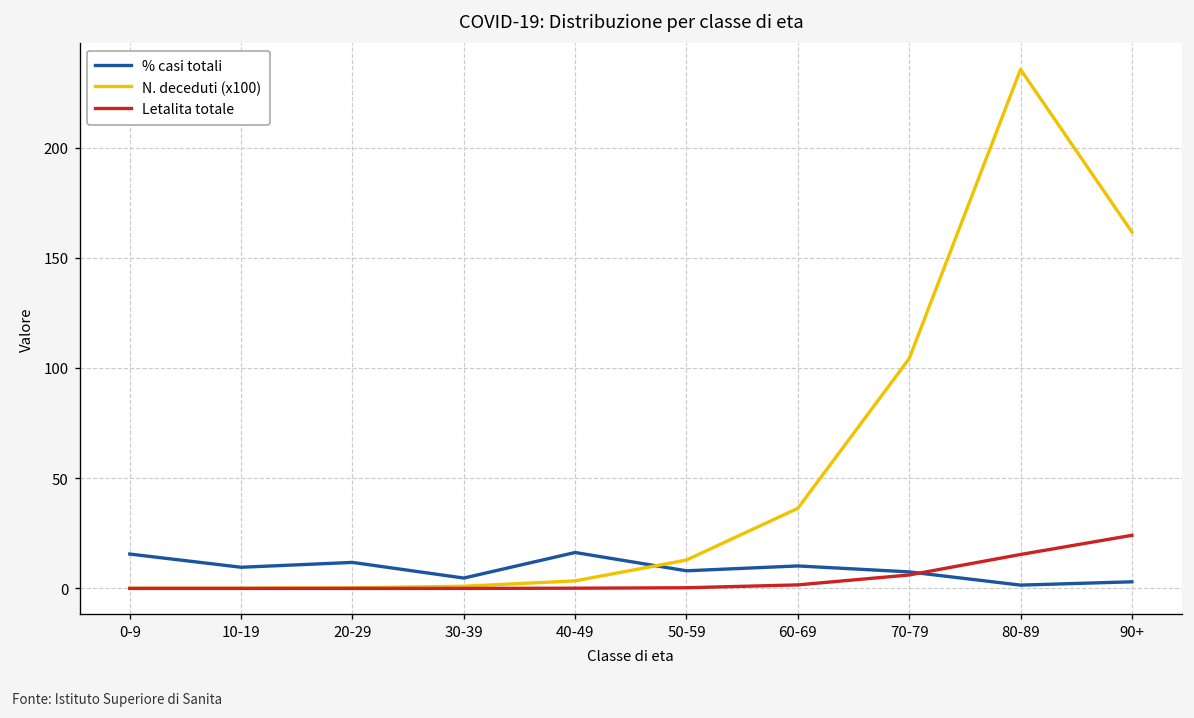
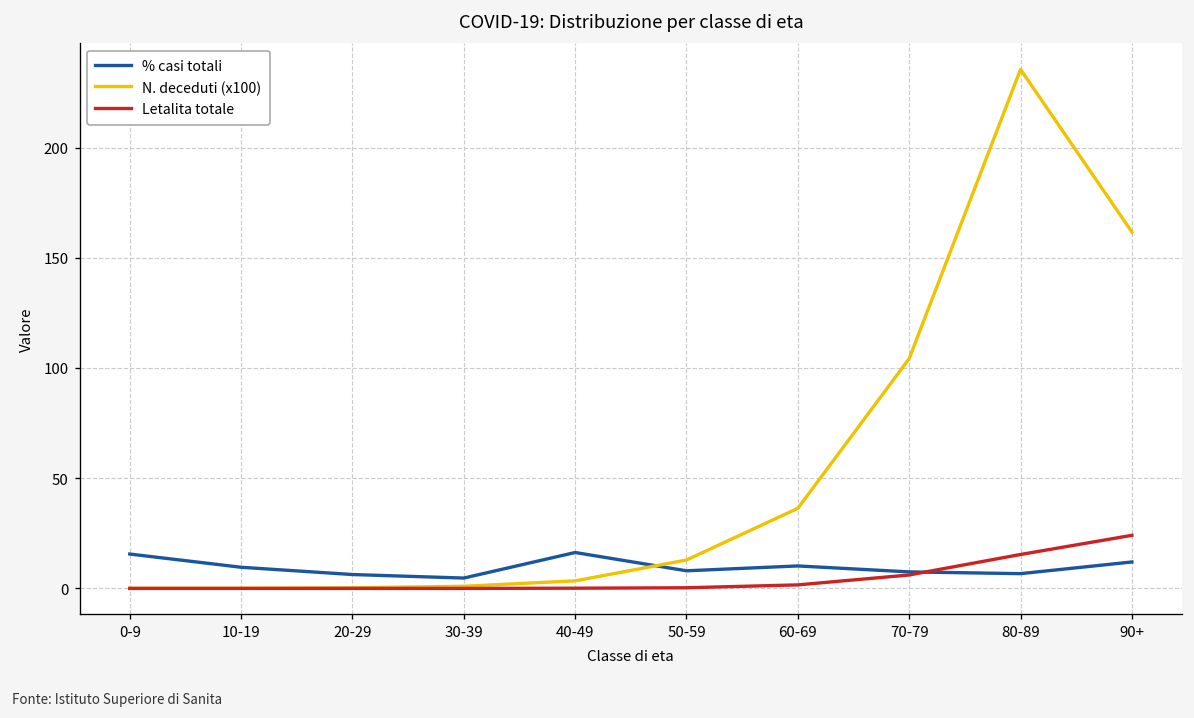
  {
    "% casi totali": {
      "0-9": 16,
      "10-19": 10,
-     "20-29": 12,
+     "20-29": 6,
      "30-39": 5,
      "40-49": 16,
      "50-59": 8,
      "60-69": 10,
      "70-79": 8,
-     "80-89": 2,
-     "90+": 3
+     "80-89": 7,
+     "90+": 12
    },
    "N. deceduti (x100)": {
      "40-49": 3,
      "50-59": 13,
      "60-69": 36,
      "70-79": 104,
      "80-89": 236,
      "90+": 162
    },
    "Letalita totale": {
      "40-49": 0,
      "50-59": 0,
      "60-69": 2,
      "70-79": 6,
      "80-89": 15,
      "90+": 24
    }
  }
